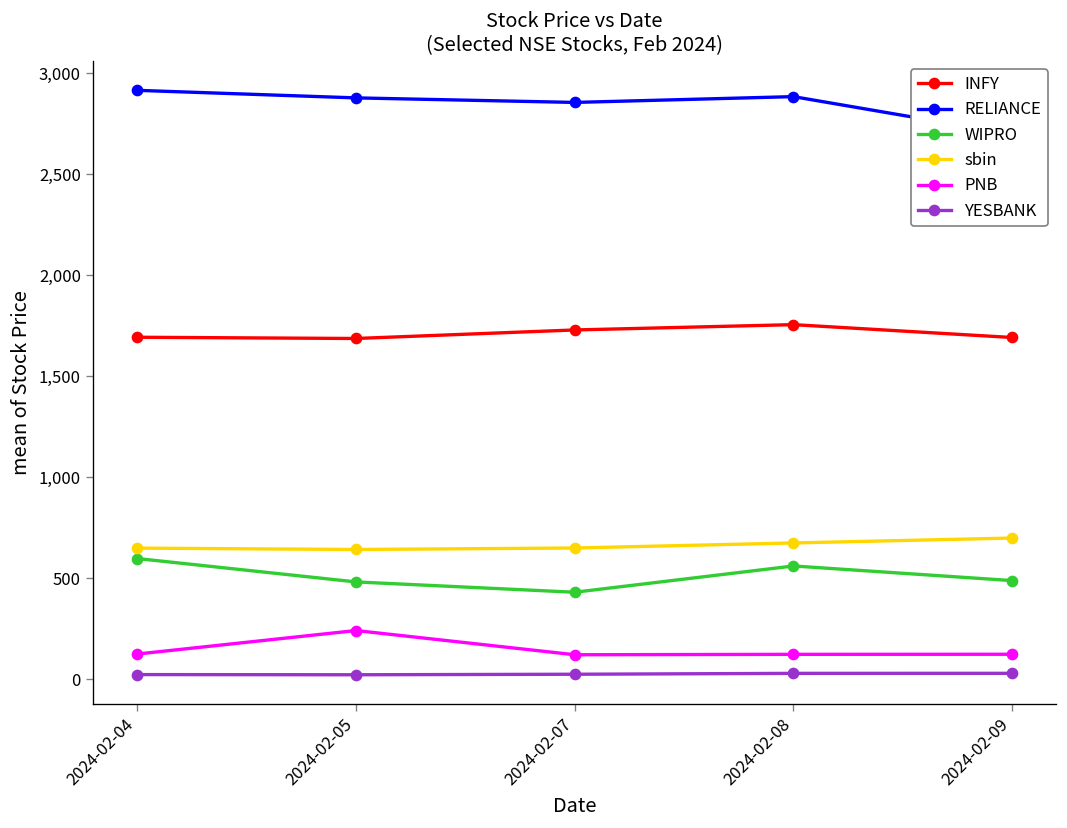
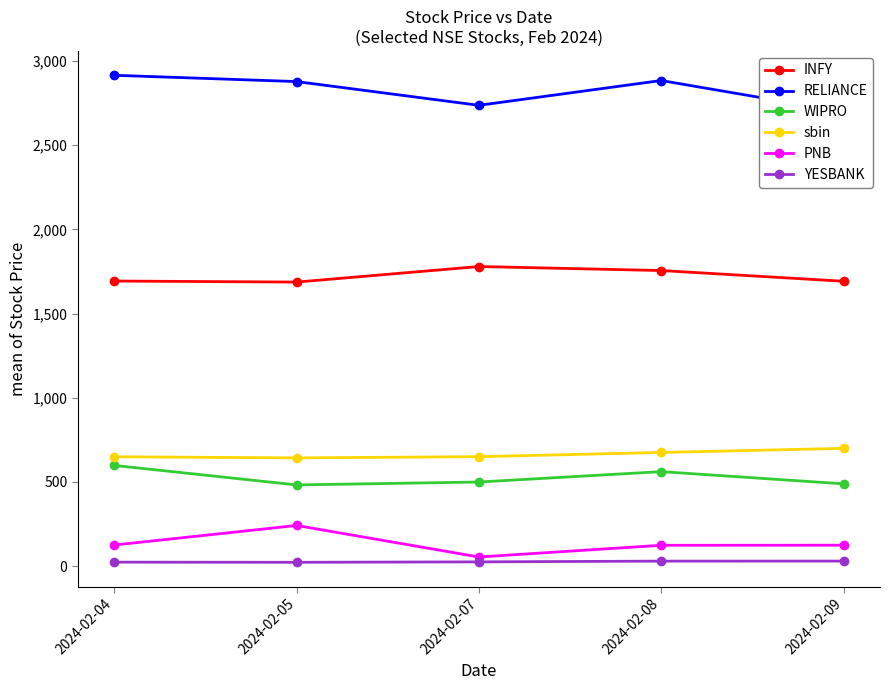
  {
    "INFY": {
      "2024-02-04": "1,690",
      "2024-02-05": "1,690",
-     "2024-02-07": "1,730",
+     "2024-02-07": "1,780",
      "2024-02-08": "1,760",
      "2024-02-09": "1,690"
    },
    "RELIANCE": {
      "2024-02-04": "2,920",
      "2024-02-05": "2,880",
-     "2024-02-07": "2,860",
+     "2024-02-07": "2,740",
      "2024-02-08": "2,880"
    },
    "WIPRO": {
      "2024-02-04": "600",
      "2024-02-05": "480",
-     "2024-02-07": "430",
+     "2024-02-07": "500",
      "2024-02-08": "560",
      "2024-02-09": "490"
    },
    "sbin": {
      "2024-02-04": "650",
      "2024-02-05": "640",
      "2024-02-07": "650",
      "2024-02-08": "680",
      "2024-02-09": "700"
    },
    "PNB": {
      "2024-02-04": "130",
      "2024-02-05": "240",
-     "2024-02-07": "120",
+     "2024-02-07": "50",
      "2024-02-08": "120",
      "2024-02-09": "120"
    },
    "YESBANK": {
      "2024-02-04": "20",
      "2024-02-05": "20",
      "2024-02-07": "30",
      "2024-02-08": "30",
      "2024-02-09": "30"
    }
  }
